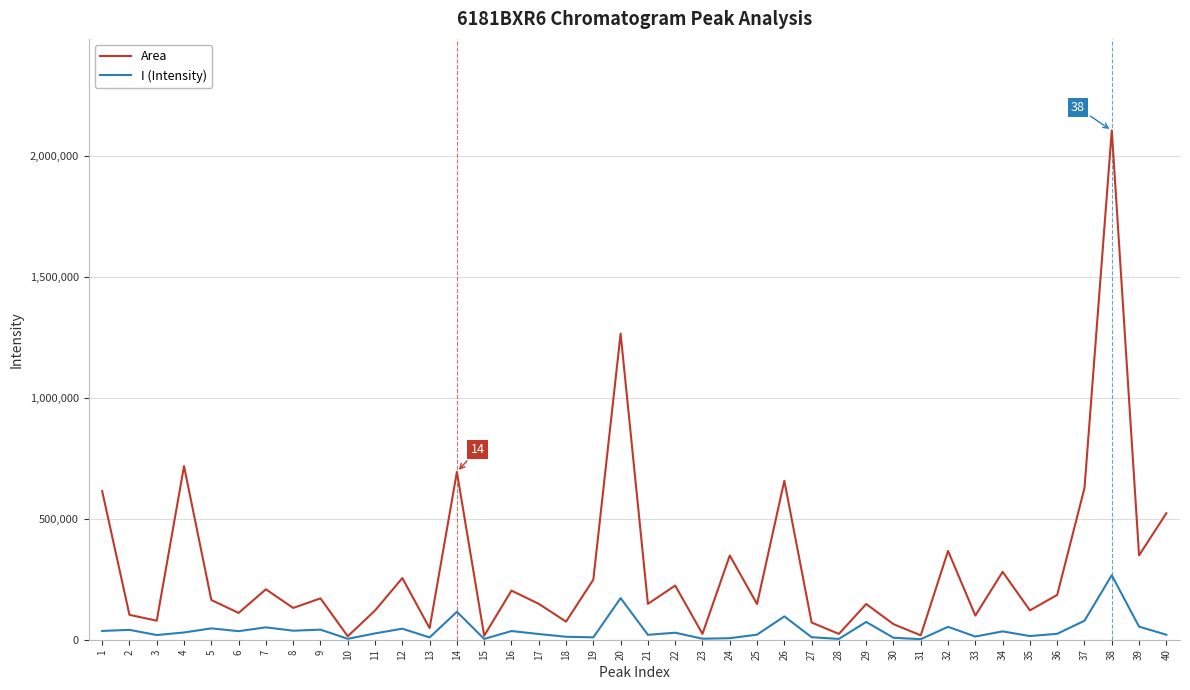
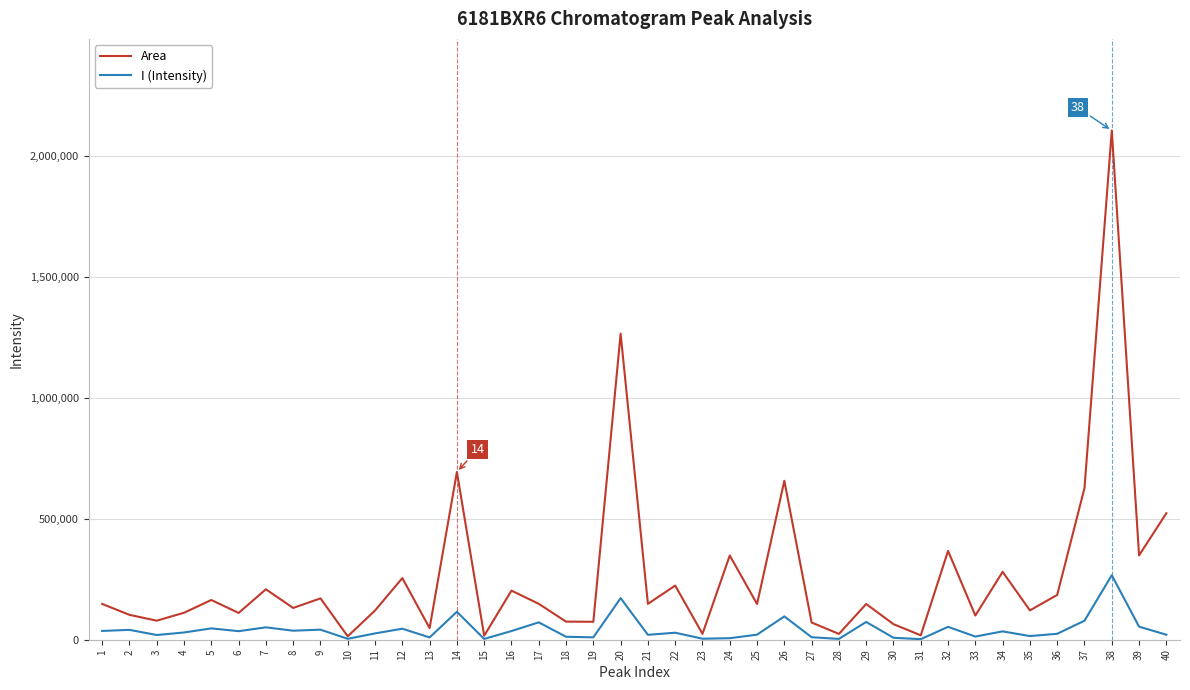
  {
    "Area": {
-     "1": "610,000",
+     "1": "150,000",
      "2": "100,000",
      "3": "80,000",
-     "4": "720,000",
+     "4": "110,000",
      "5": "160,000",
      "6": "110,000",
      "7": "210,000",
      "8": "130,000",
      "9": "170,000",
      "11": "120,000",
      "12": "260,000",
      "13": "50,000",
      "15": "20,000",
      "16": "200,000",
      "17": "150,000",
      "18": "70,000",
-     "19": "250,000",
+     "19": "70,000",
      "20": "1,270,000",
      "21": "150,000",
      "22": "220,000",
      "23": "20,000",
      "24": "350,000",
      "25": "150,000",
      "26": "660,000",
      "27": "70,000",
      "28": "20,000",
      "29": "150,000",
      "30": "60,000",
      "31": "20,000",
      "32": "370,000",
      "33": "100,000",
      "34": "280,000",
      "35": "120,000",
      "36": "190,000",
      "37": "630,000",
      "38": "2,110,000",
      "39": "350,000",
      "40": "520,000"
    },
    "I (Intensity)": {
      "1": "40,000",
      "2": "40,000",
      "3": "20,000",
      "4": "30,000",
      "5": "50,000",
      "6": "40,000",
      "7": "50,000",
      "8": "40,000",
      "9": "40,000",
      "11": "30,000",
      "12": "50,000",
      "13": "10,000",
      "14": "120,000",
      "15": "0",
      "16": "40,000",
-     "17": "20,000",
+     "17": "70,000",
      "18": "10,000",
      "19": "10,000",
      "20": "170,000",
      "21": "20,000",
      "22": "30,000",
      "23": "0",
      "24": "10,000",
      "25": "20,000",
      "26": "100,000",
      "27": "10,000",
      "28": "0",
      "29": "70,000",
      "30": "10,000",
      "31": "0",
      "32": "50,000",
      "33": "10,000",
      "34": "30,000",
      "35": "20,000",
      "36": "20,000",
      "37": "80,000",
      "38": "270,000",
      "39": "50,000",
      "40": "20,000"
    }
  }
